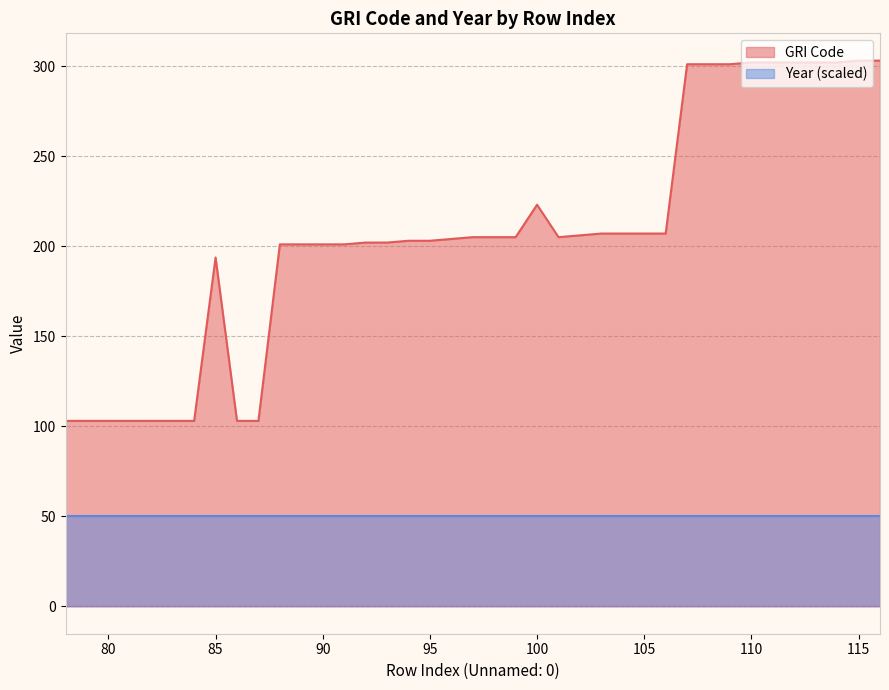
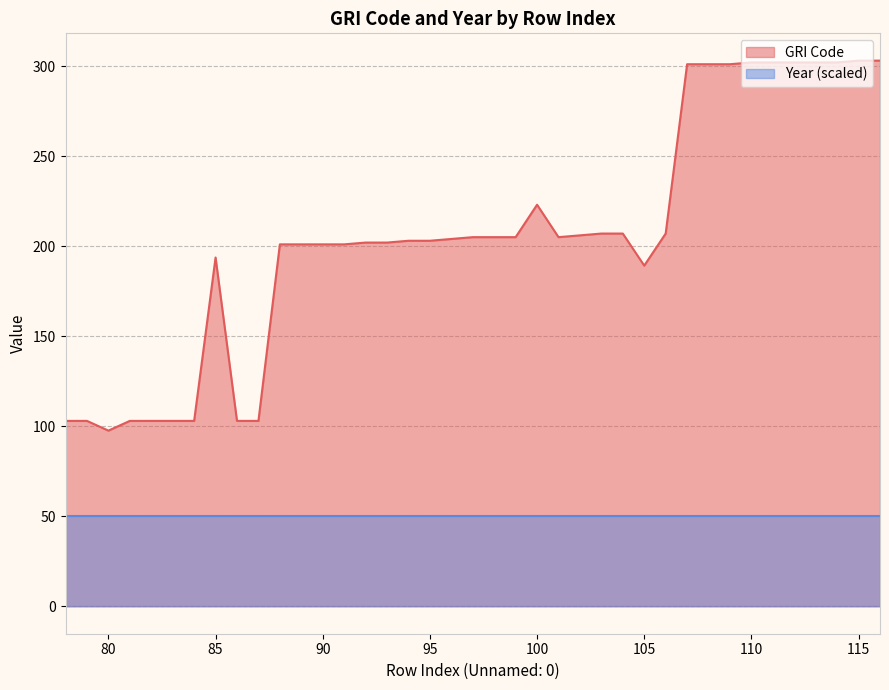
  {
    "GRI Code": {
-     "80": 103,
+     "80": 98,
      "85": 194,
      "90": 201,
      "95": 203,
      "100": 223,
-     "105": 207
+     "105": 189
    },
    "Year (scaled)": {
      "80": 50,
      "85": 50,
      "90": 50,
      "95": 50,
      "100": 50,
      "105": 50,
      "110": 50,
      "115": 50
    }
  }
